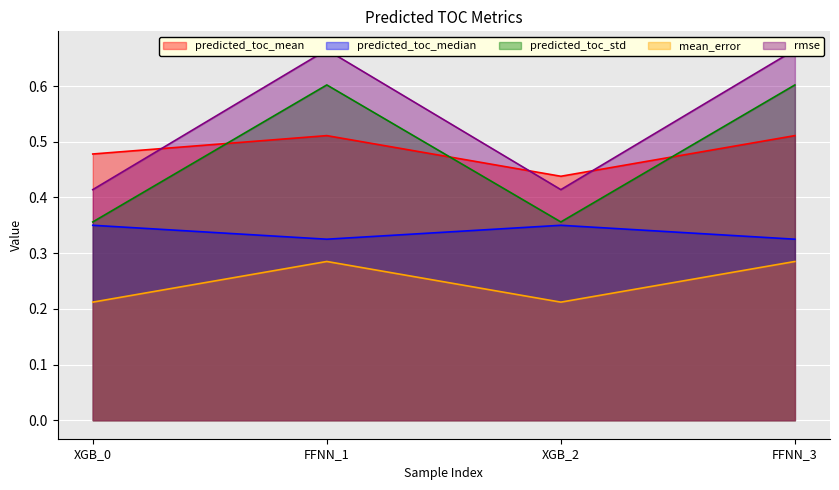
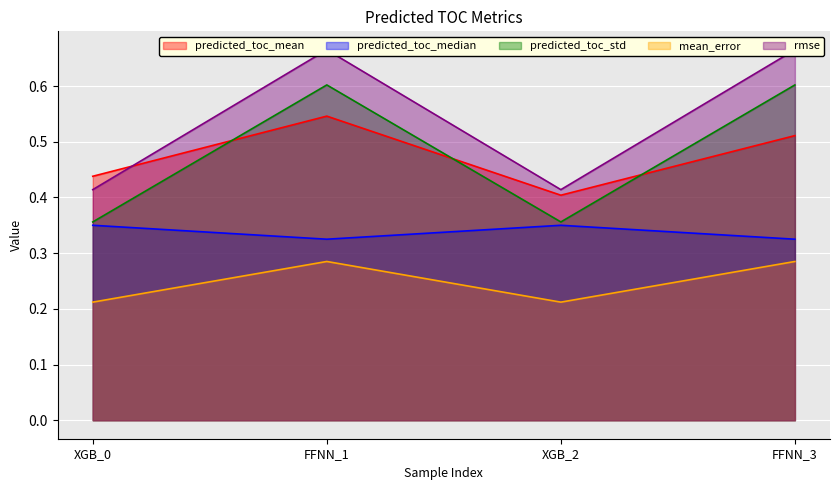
  {
    "predicted_toc_mean": {
-     "XGB_0": 0.48,
-     "FFNN_1": 0.51,
-     "XGB_2": 0.44,
+     "XGB_0": 0.44,
+     "FFNN_1": 0.55,
+     "XGB_2": 0.40,
      "FFNN_3": 0.51
    },
    "predicted_toc_median": {
      "XGB_0": 0.35,
      "FFNN_1": 0.33,
      "XGB_2": 0.35,
      "FFNN_3": 0.33
    },
    "predicted_toc_std": {
      "XGB_0": 0.36,
      "FFNN_1": 0.60,
      "XGB_2": 0.36,
      "FFNN_3": 0.60
    },
    "mean_error": {
      "XGB_0": 0.21,
      "FFNN_1": 0.29,
      "XGB_2": 0.21,
      "FFNN_3": 0.29
    },
    "rmse": {
      "XGB_0": 0.41,
      "XGB_2": 0.41
    }
  }
